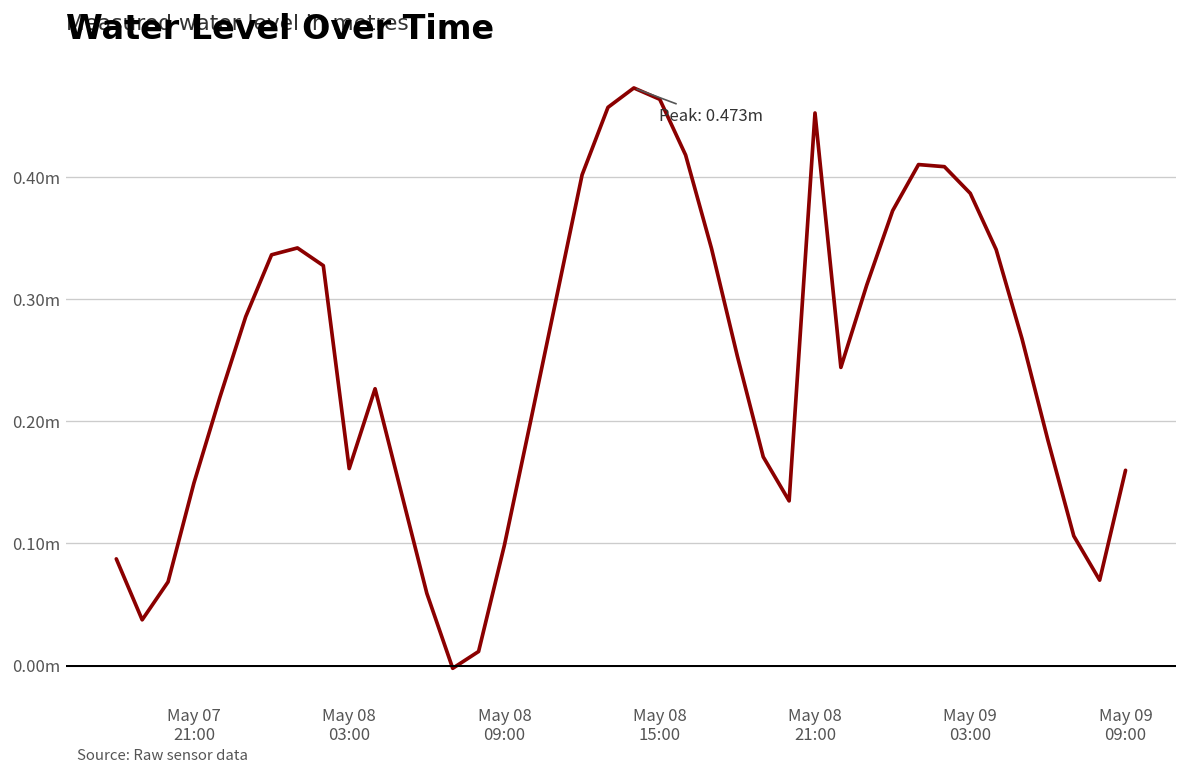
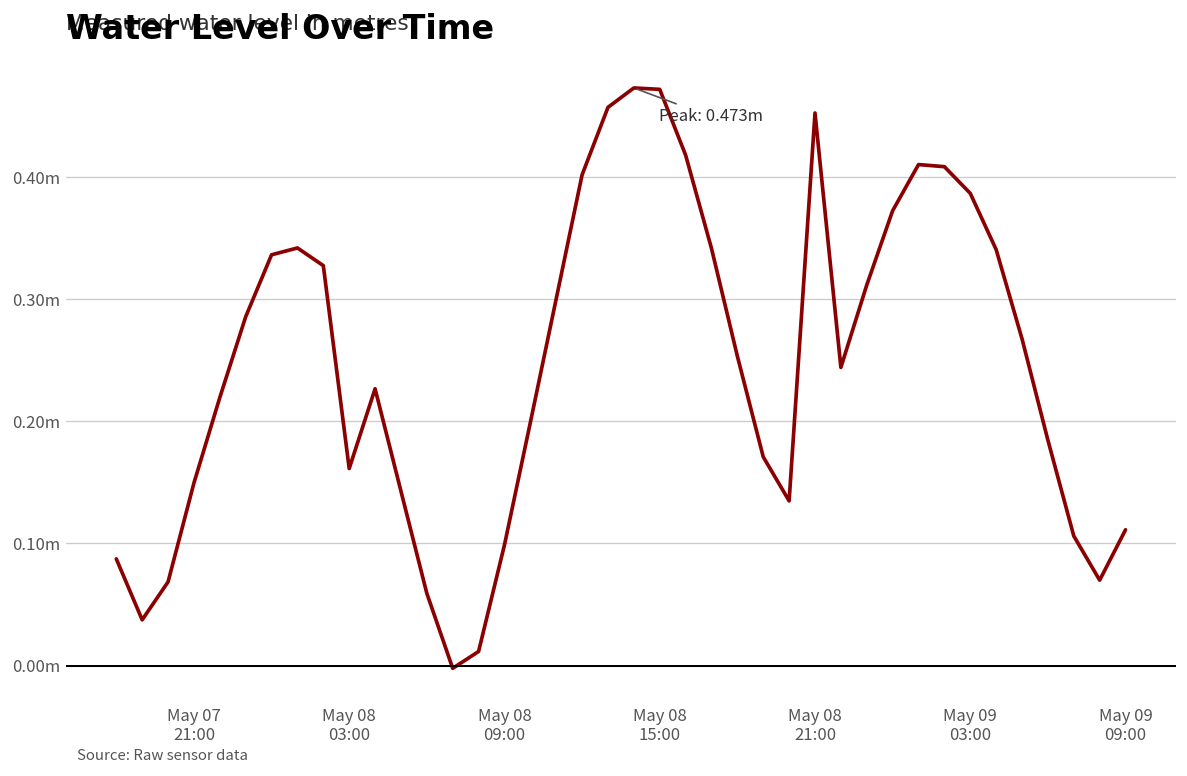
  {
    "May 07 21:00": "0.149m",
    "May 08 03:00": "0.161m",
    "May 08 09:00": "0.099m",
-   "May 08 15:00": "0.464m",
+   "May 08 15:00": "0.472m",
    "May 08 21:00": "0.452m",
    "May 09 03:00": "0.387m",
-   "May 09 09:00": "0.160m"
+   "May 09 09:00": "0.111m"
  }
